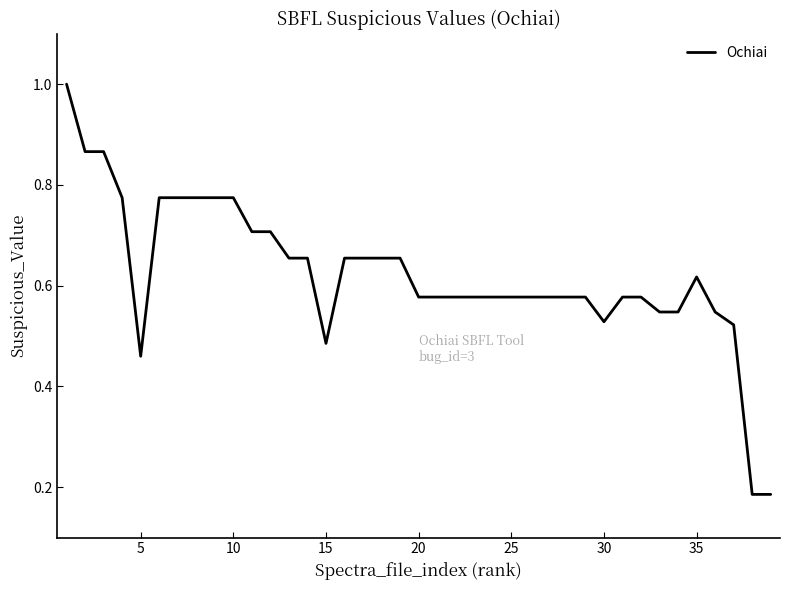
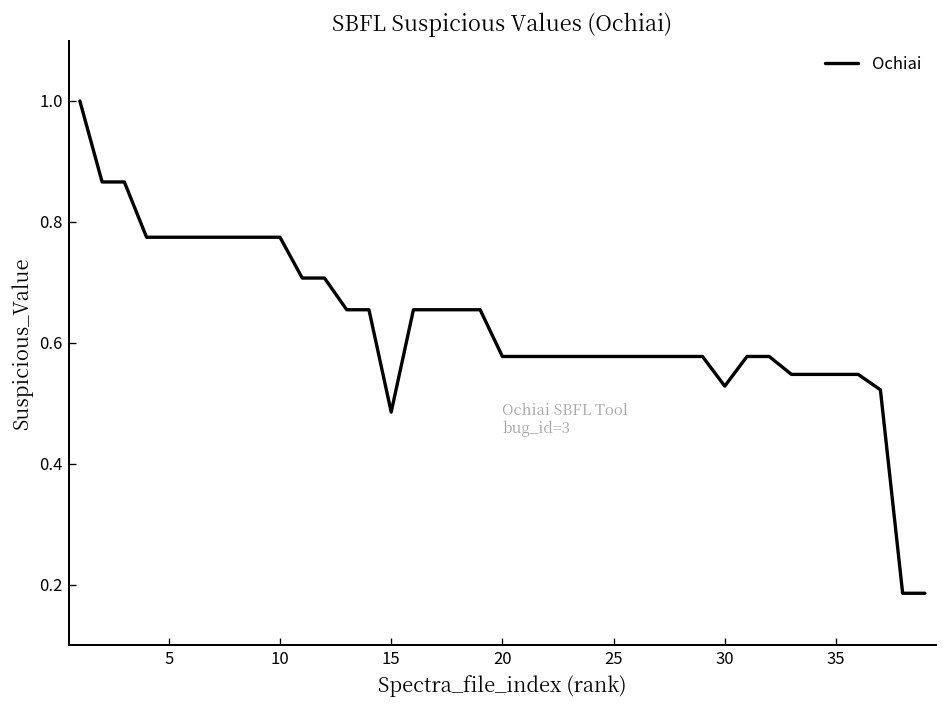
  {
-   "5": 0.46,
+   "5": 0.77,
    "10": 0.77,
    "15": 0.49,
    "20": 0.58,
    "25": 0.58,
    "30": 0.53,
-   "35": 0.62
+   "35": 0.55
  }
